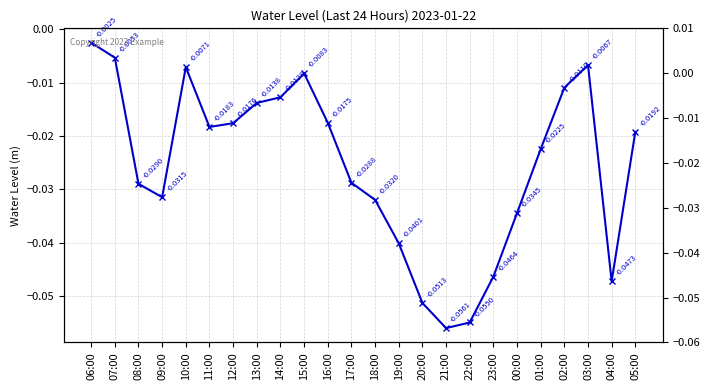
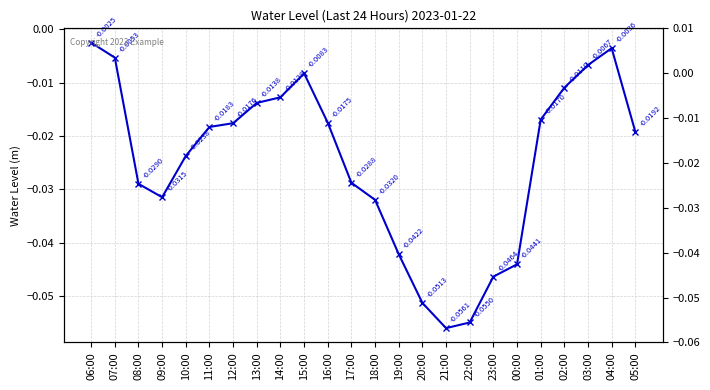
  {
    "06:00": -0.0025,
    "08:00": -0.0290,
    "09:00": -0.0315,
-   "10:00": -0.0071,
+   "10:00": -0.0238,
    "15:00": -0.0083,
    "16:00": -0.0175,
    "17:00": -0.0288,
    "18:00": -0.0320,
-   "19:00": -0.0401,
+   "19:00": -0.0422,
    "20:00": -0.0513,
    "22:00": -0.0550,
    "23:00": -0.0464,
-   "00:00": -0.0345,
-   "01:00": -0.0225,
+   "00:00": -0.0441,
+   "01:00": -0.0170,
    "03:00": -0.0067,
-   "04:00": -0.0473,
+   "04:00": -0.0036,
    "05:00": -0.0192
  }
